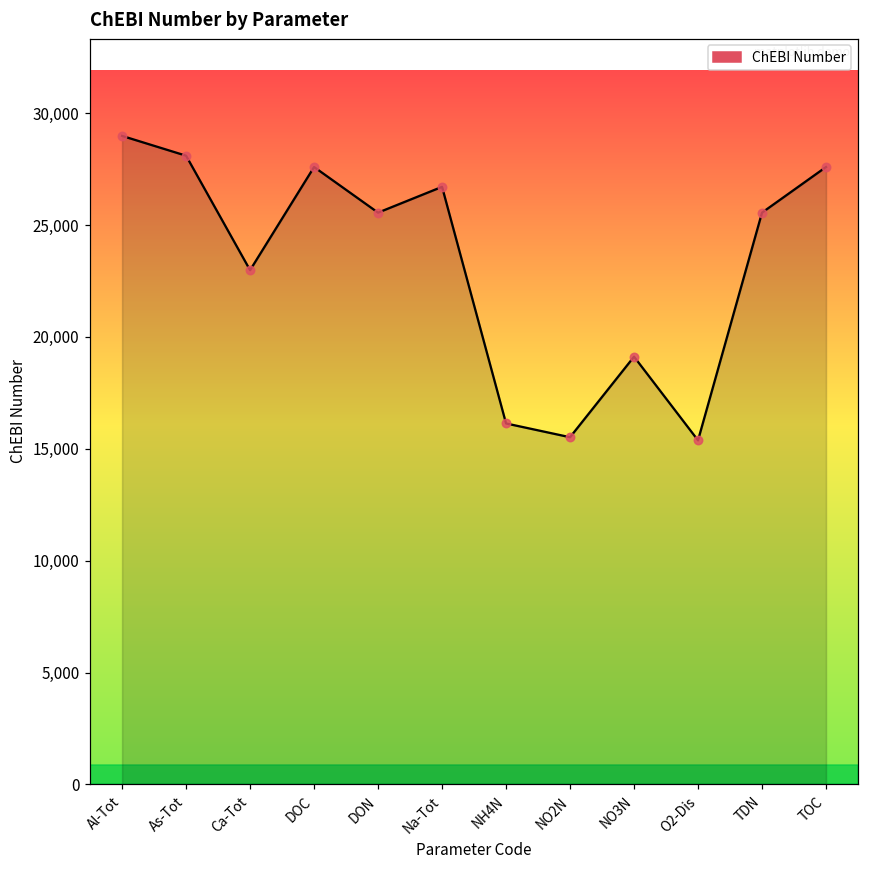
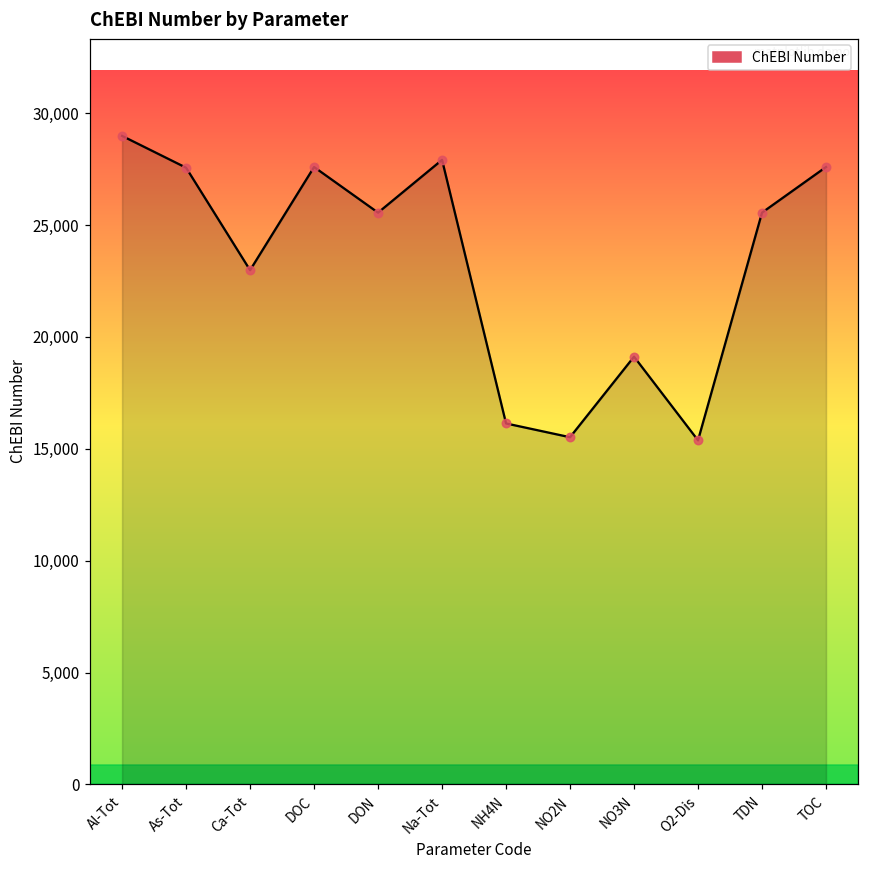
  {
    "Al-Tot": "29,000",
-   "As-Tot": "28,100",
+   "As-Tot": "27,600",
    "Ca-Tot": "23,000",
    "DOC": "27,600",
    "DON": "25,600",
-   "Na-Tot": "26,700",
+   "Na-Tot": "27,900",
    "NH4N": "16,100",
    "NO2N": "15,500",
    "NO3N": "19,100",
    "O2-Dis": "15,400",
    "TDN": "25,600",
    "TOC": "27,600"
  }
